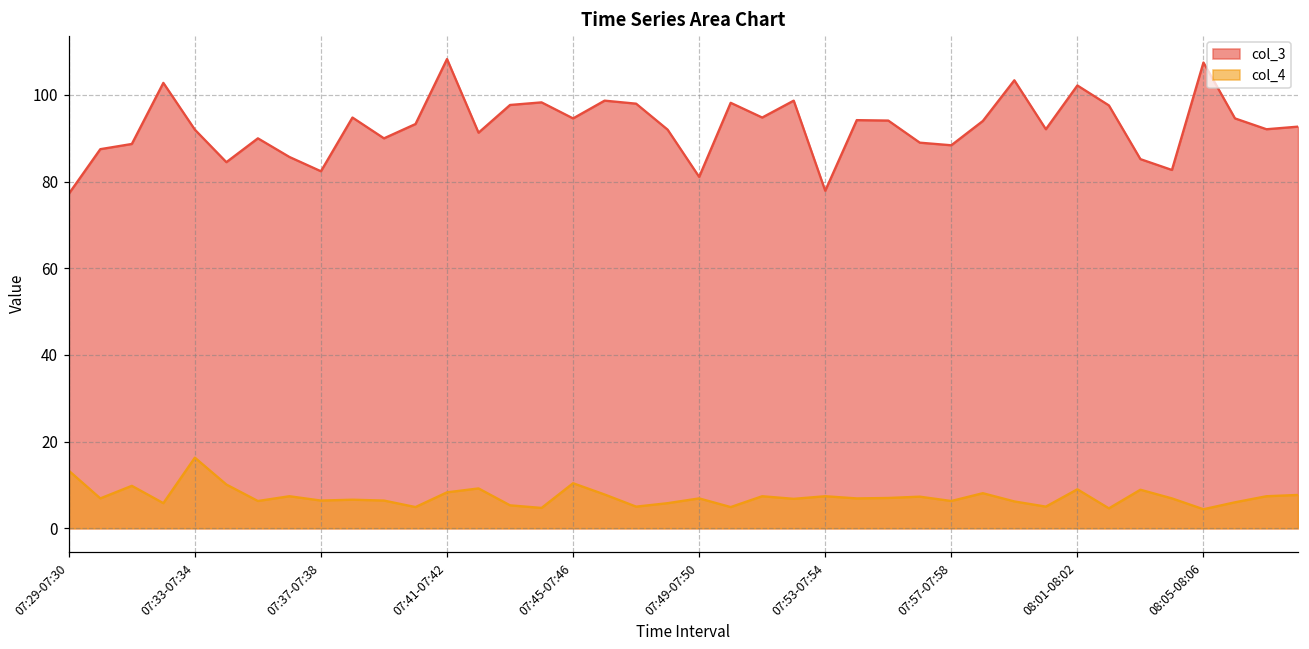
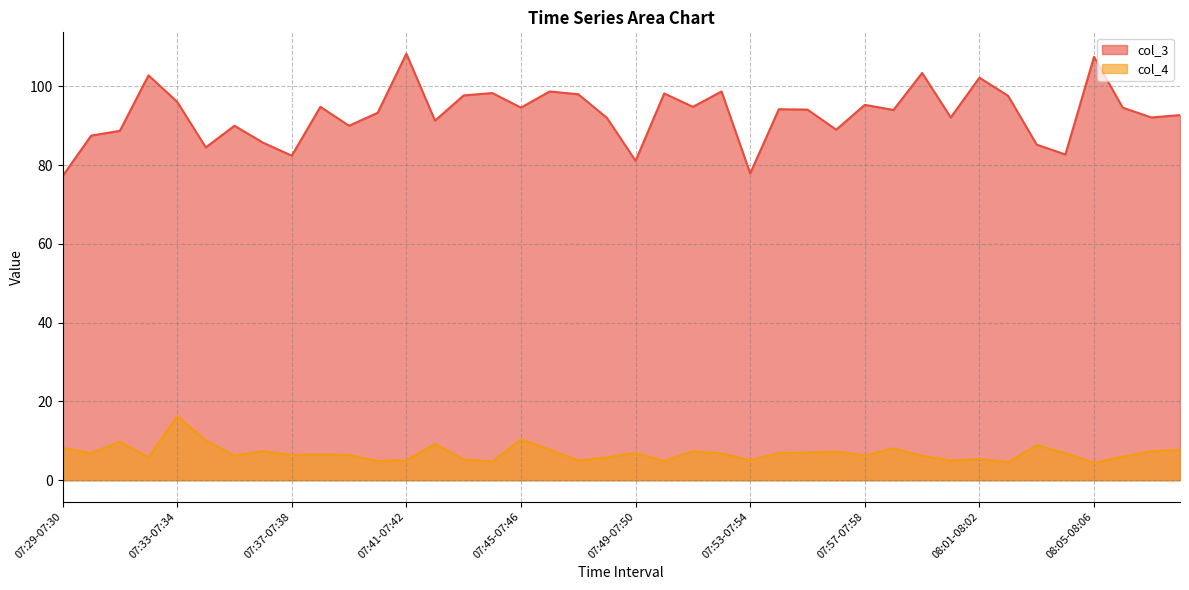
  {
    "col_3": {
      "07:29-07:30": 77,
-     "07:33-07:34": 92,
+     "07:33-07:34": 96,
      "07:37-07:38": 82,
      "07:41-07:42": 108,
      "07:45-07:46": 95,
      "07:49-07:50": 81,
      "07:53-07:54": 78,
-     "07:57-07:58": 88,
+     "07:57-07:58": 95,
      "08:01-08:02": 102,
      "08:05-08:06": 108
    },
    "col_4": {
-     "07:29-07:30": 13,
+     "07:29-07:30": 8,
      "07:33-07:34": 16,
      "07:37-07:38": 6,
-     "07:41-07:42": 8,
+     "07:41-07:42": 5,
      "07:45-07:46": 10,
      "07:49-07:50": 7,
-     "07:53-07:54": 7,
+     "07:53-07:54": 5,
      "07:57-07:58": 6,
-     "08:01-08:02": 9,
+     "08:01-08:02": 5,
      "08:05-08:06": 4
    }
  }
